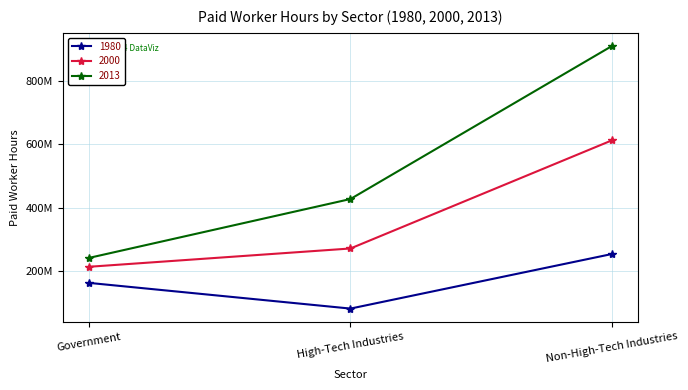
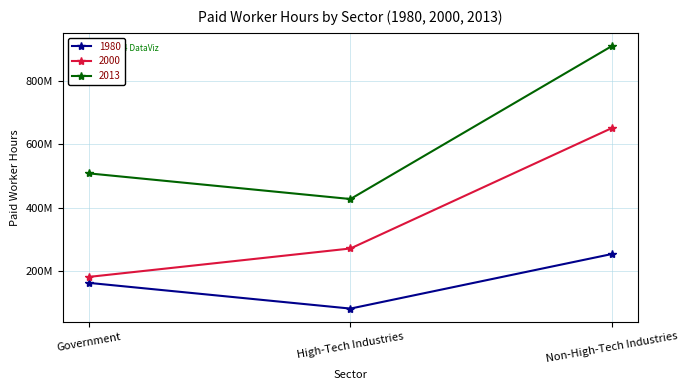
  {
    "1980": {
      "Government": 160000000,
      "High-Tech Industries": 80000000,
      "Non-High-Tech Industries": 250000000
    },
    "2000": {
-     "Government": 210000000,
+     "Government": 180000000,
      "High-Tech Industries": 270000000,
-     "Non-High-Tech Industries": 610000000
+     "Non-High-Tech Industries": 650000000
    },
    "2013": {
-     "Government": 240000000,
+     "Government": 510000000,
      "High-Tech Industries": 430000000,
      "Non-High-Tech Industries": 910000000
    }
  }
